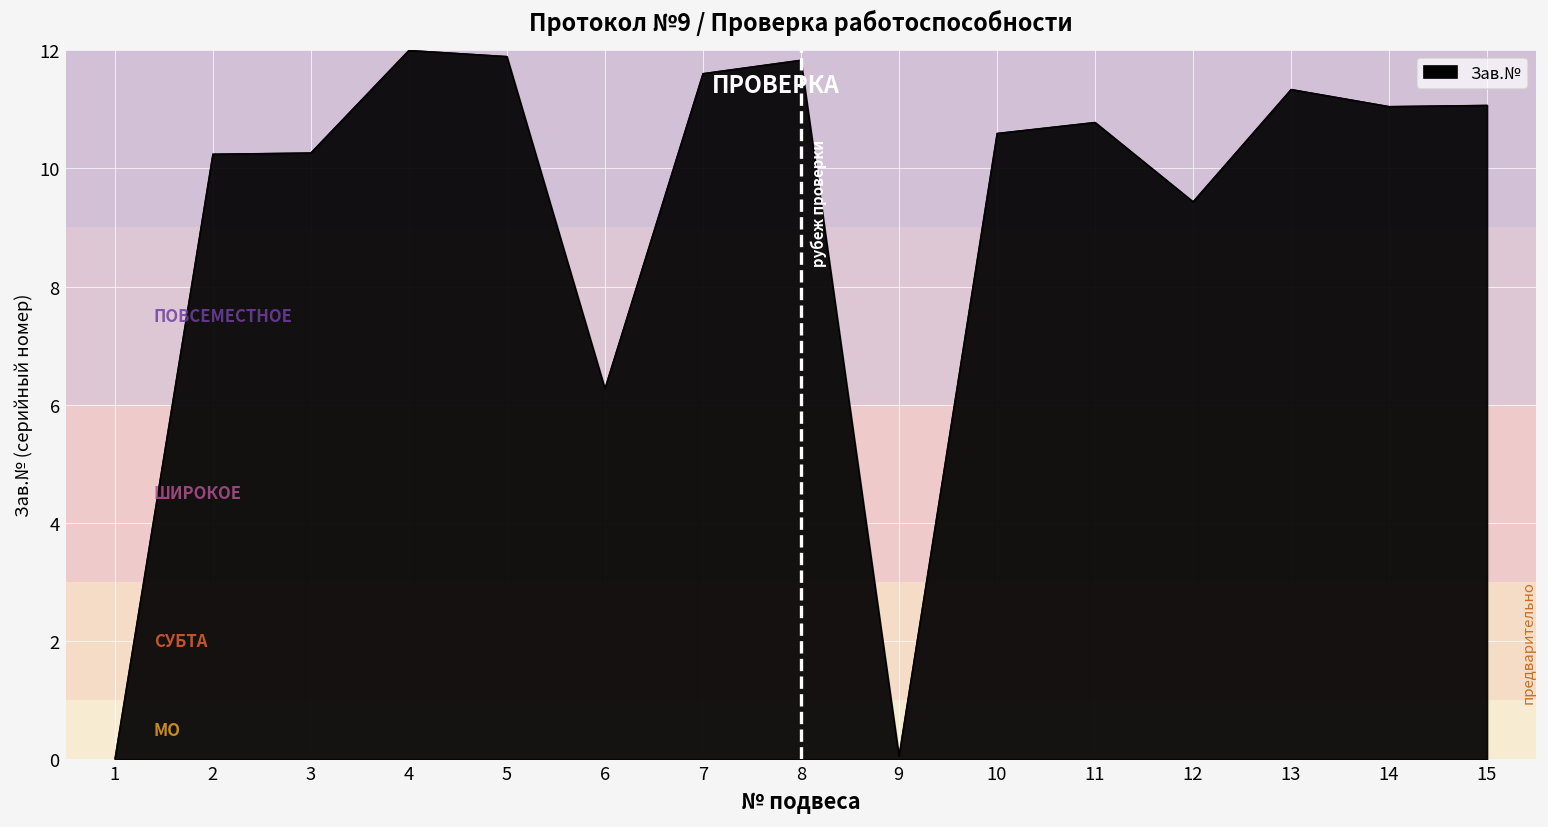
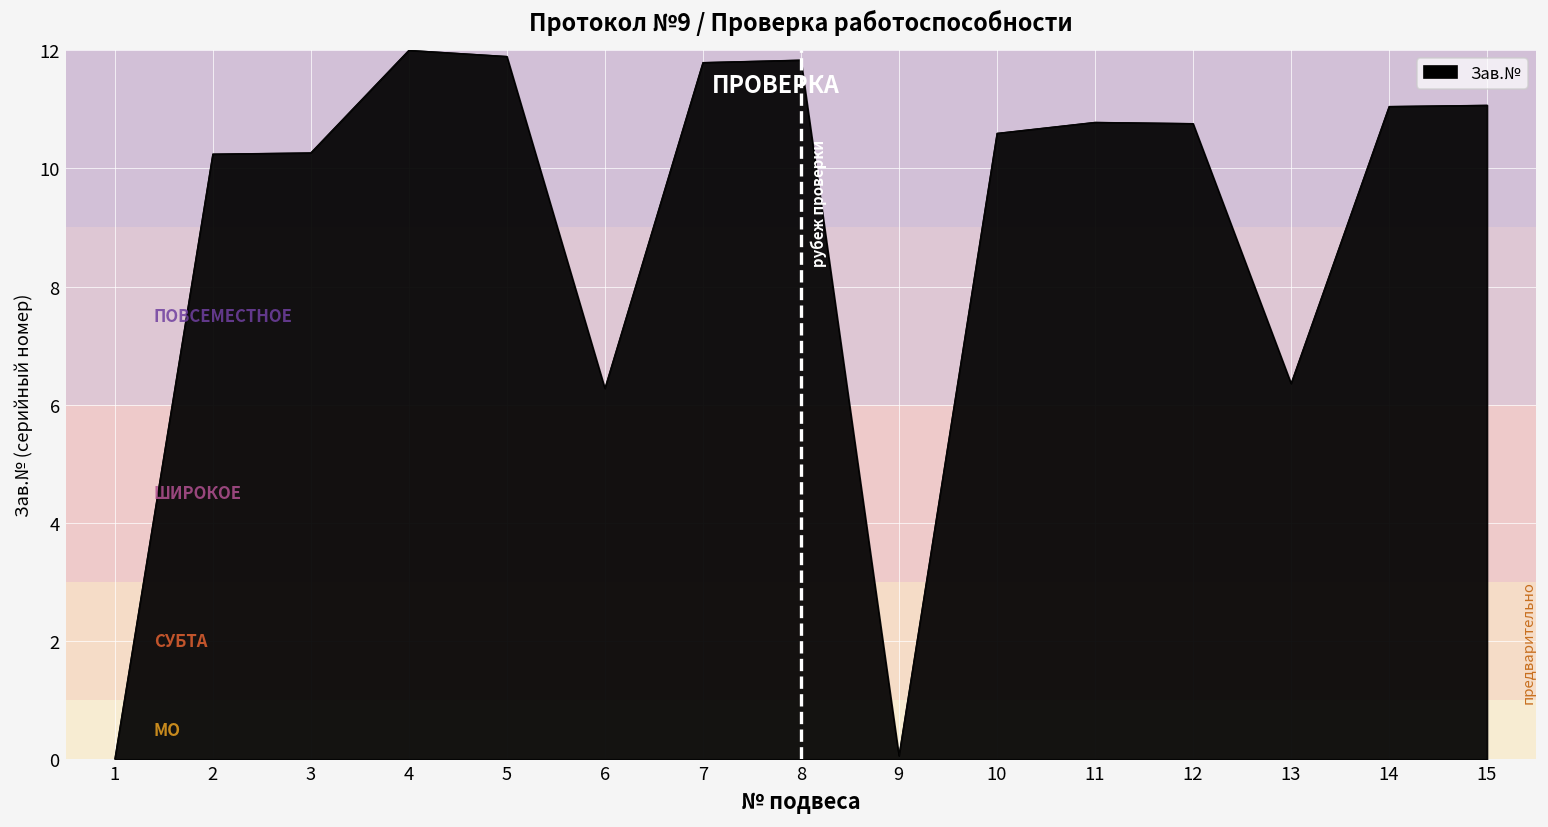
  {
    "1": 0.0,
    "2": 10.2,
    "3": 10.3,
    "4": 12.0,
    "5": 11.9,
    "6": 6.3,
-   "7": 11.6,
+   "7": 11.8,
    "8": 11.8,
    "9": 0.1,
    "10": 10.6,
    "11": 10.8,
-   "12": 9.4,
-   "13": 11.3,
+   "12": 10.8,
+   "13": 6.4,
    "14": 11.0,
    "15": 11.1
  }
